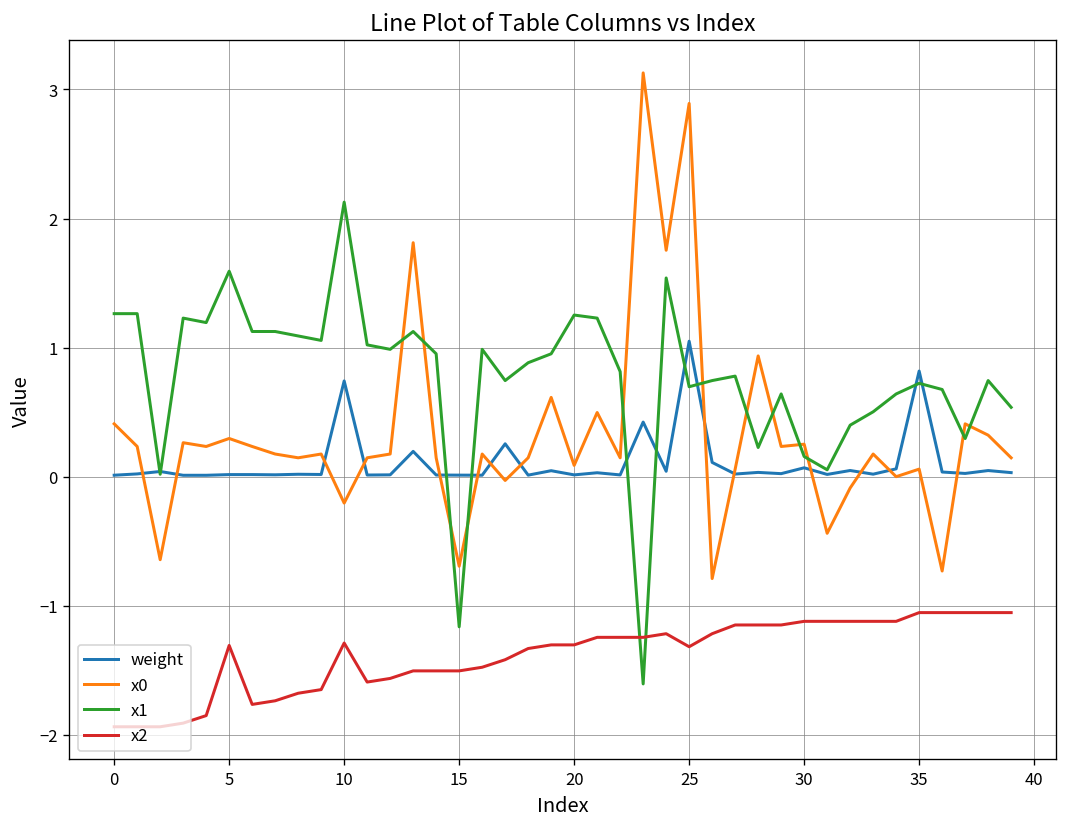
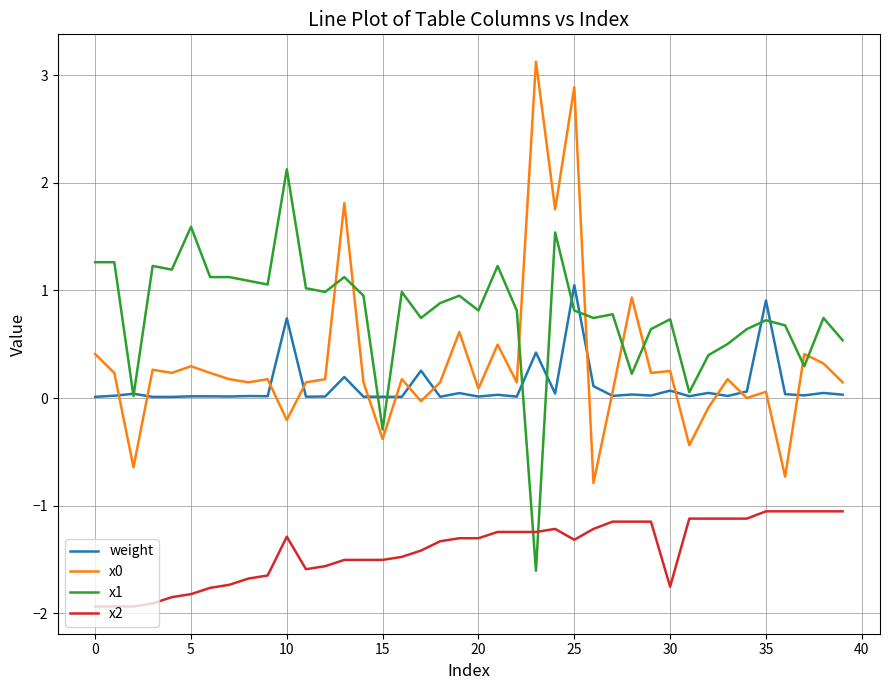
  {
    "weight": {
      "0": 0.01,
      "5": 0.02,
      "10": 0.74,
      "15": 0.01,
      "20": 0.01,
      "25": 1.05,
      "30": 0.07,
-     "35": 0.82
+     "35": 0.91
    },
    "x0": {
      "0": 0.41,
      "5": 0.30,
      "10": -0.21,
-     "15": -0.69,
+     "15": -0.38,
      "20": 0.09,
      "25": 2.89,
      "30": 0.25,
      "35": 0.06
    },
    "x1": {
      "0": 1.26,
      "5": 1.59,
      "10": 2.13,
-     "15": -1.16,
-     "20": 1.25,
-     "25": 0.70,
-     "30": 0.16,
+     "15": -0.29,
+     "20": 0.81,
+     "25": 0.81,
+     "30": 0.73,
      "35": 0.72
    },
    "x2": {
-     "5": -1.31,
+     "5": -1.82,
      "10": -1.29,
      "15": -1.51,
      "20": -1.30,
      "25": -1.32,
-     "30": -1.12,
+     "30": -1.75,
      "35": -1.05
    }
  }
